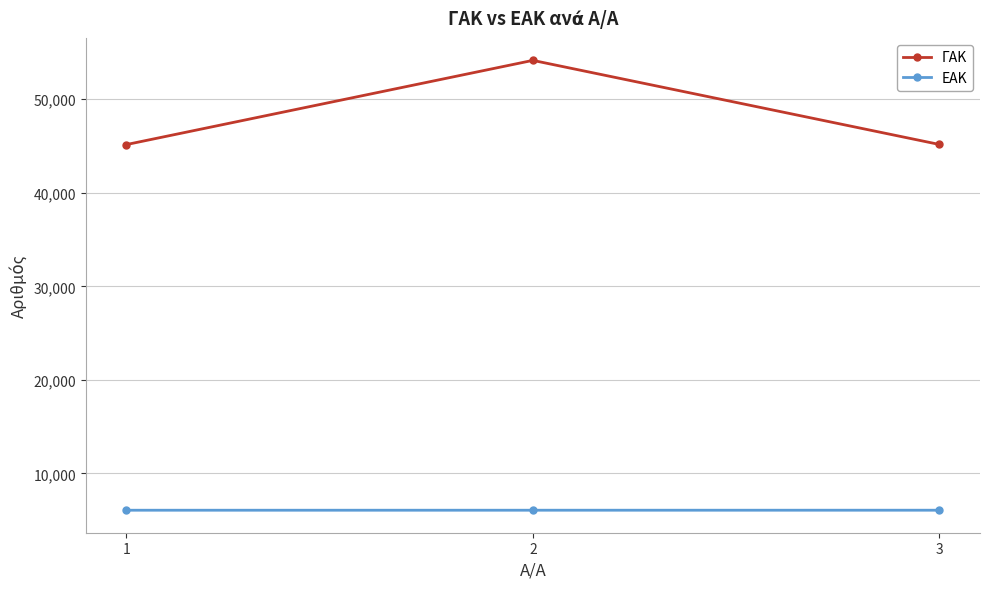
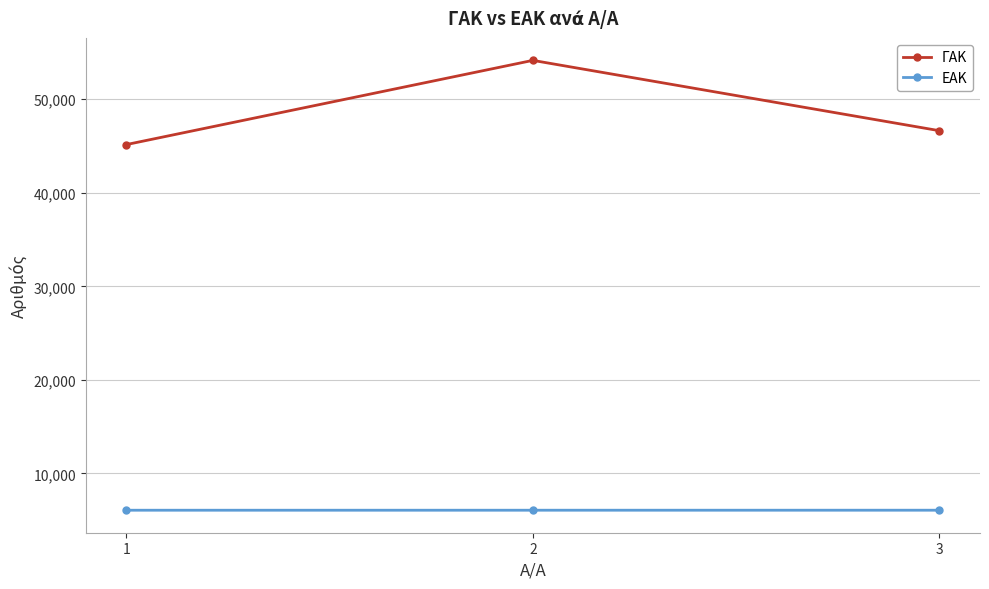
  {
    "ΓΑΚ": {
      "1": "45,000",
      "2": "54,000",
-     "3": "45,000"
+     "3": "47,000"
    },
    "ΕΑΚ": {
      "1": "6,000",
      "2": "6,000",
      "3": "6,000"
    }
  }
